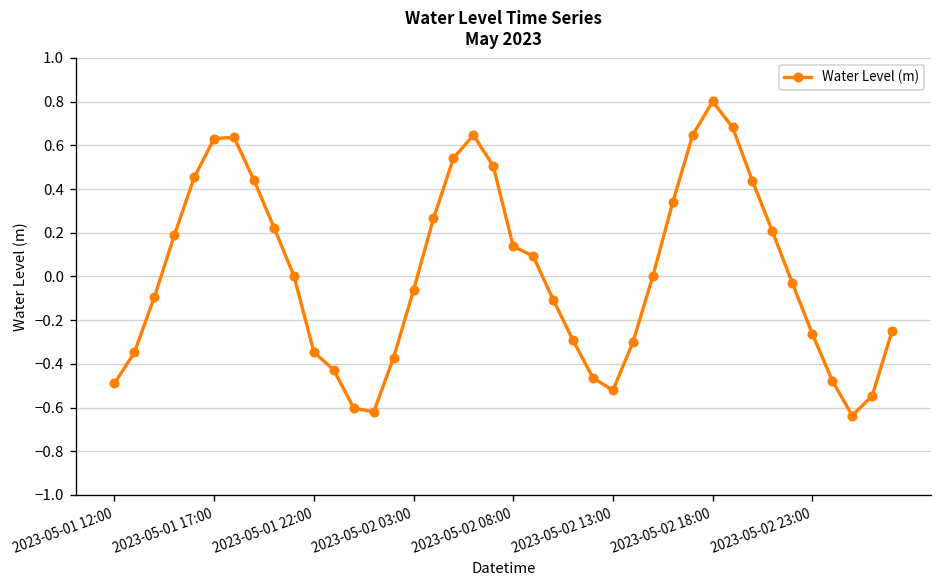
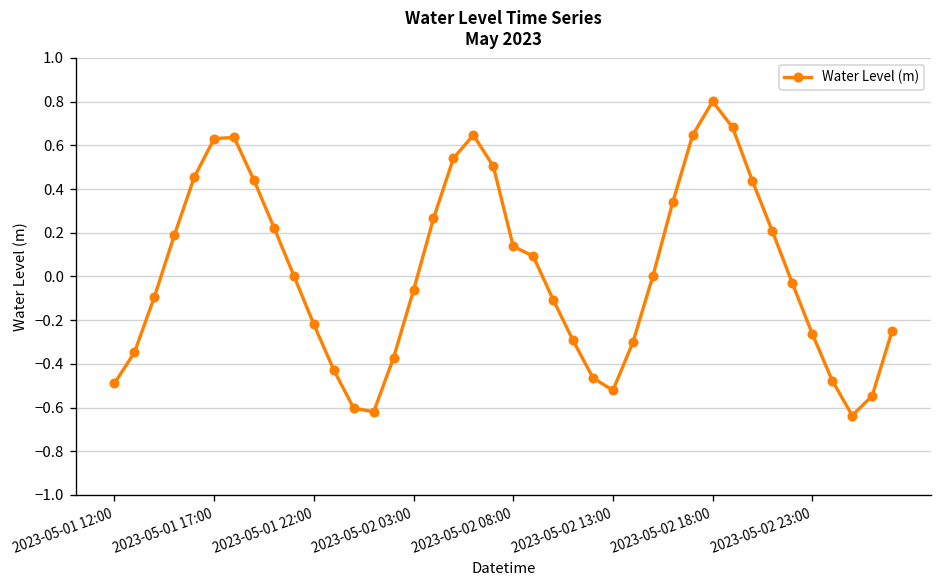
  {
    "2023-05-01 12:00": -0.49,
    "2023-05-01 17:00": 0.63,
-   "2023-05-01 22:00": -0.35,
+   "2023-05-01 22:00": -0.22,
    "2023-05-02 03:00": -0.06,
    "2023-05-02 08:00": 0.14,
    "2023-05-02 13:00": -0.52,
    "2023-05-02 18:00": 0.80,
    "2023-05-02 23:00": -0.26
  }
